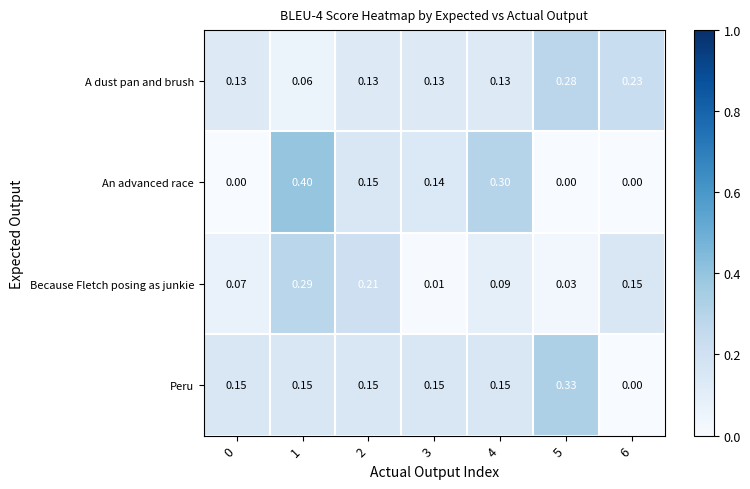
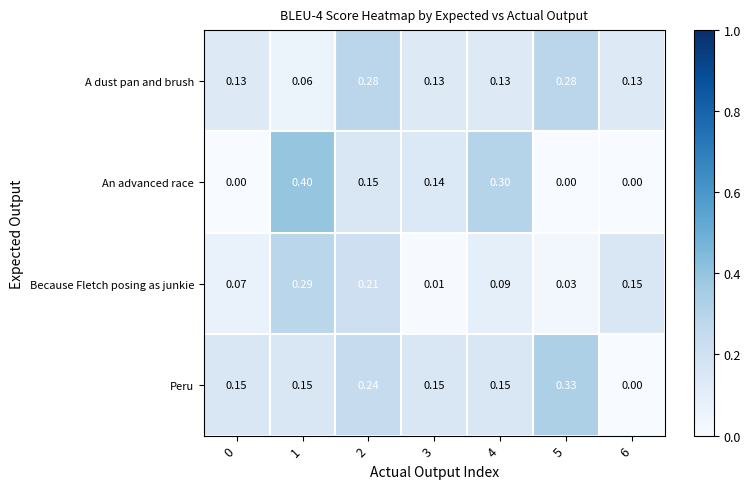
  {
    "A dust pan and brush": {
      "0": 0.13,
      "1": 0.06,
-     "2": 0.13,
+     "2": 0.28,
      "3": 0.13,
      "4": 0.13,
      "5": 0.28,
-     "6": 0.23
+     "6": 0.13
    },
    "An advanced race": {
      "0": 0.00,
      "1": 0.40,
      "2": 0.15,
      "3": 0.14,
      "4": 0.30,
      "5": 0.00,
      "6": 0.00
    },
    "Because Fletch posing as junkie": {
      "0": 0.07,
      "1": 0.29,
      "2": 0.21,
      "3": 0.01,
      "4": 0.09,
      "5": 0.03,
      "6": 0.15
    },
    "Peru": {
      "0": 0.15,
      "1": 0.15,
-     "2": 0.15,
+     "2": 0.24,
      "3": 0.15,
      "4": 0.15,
      "5": 0.33,
      "6": 0.00
    }
  }
